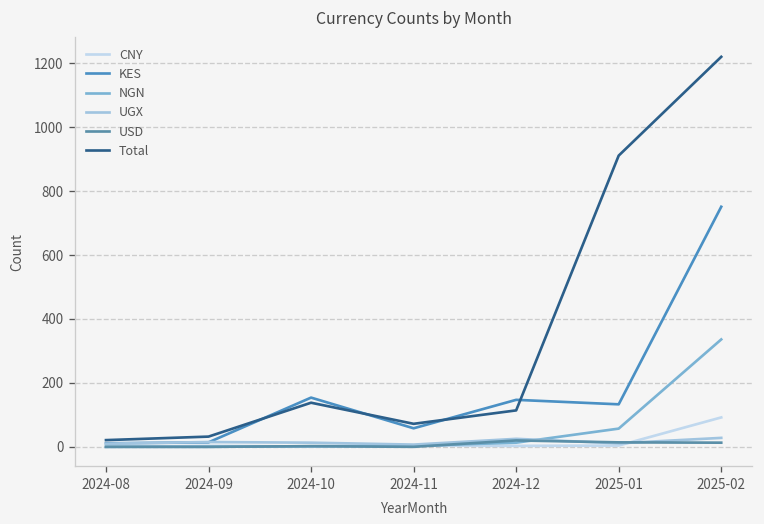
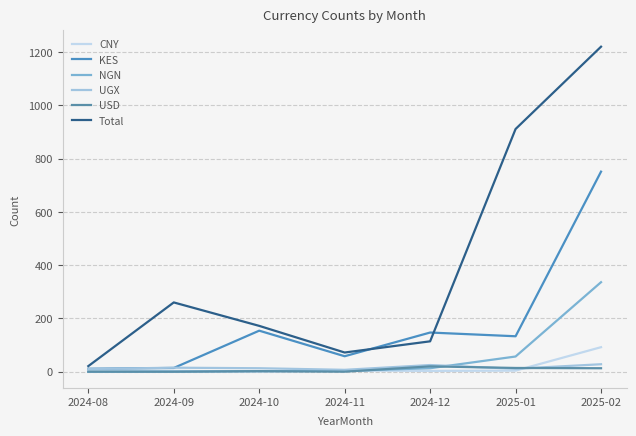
  {
    "Total": {
      "2024-08": 20,
-     "2024-09": 30,
-     "2024-10": 140,
+     "2024-09": 260,
+     "2024-10": 170,
      "2024-11": 70,
      "2024-12": 110,
      "2025-01": 910,
      "2025-02": 1220
    }
  }
